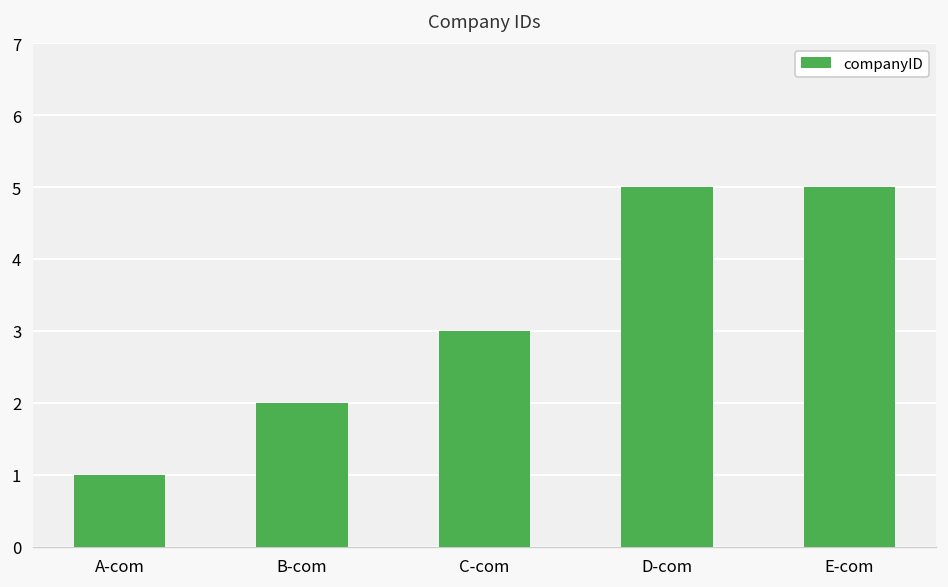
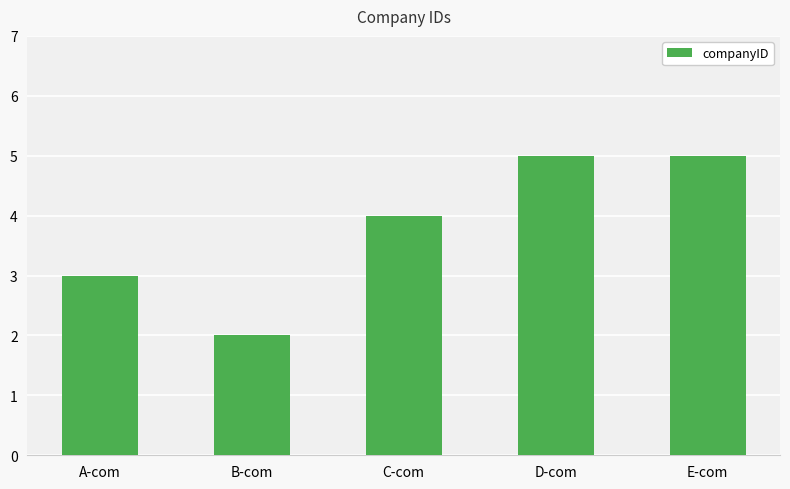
  {
-   "A-com": 1,
+   "A-com": 3,
    "B-com": 2,
-   "C-com": 3,
+   "C-com": 4,
    "D-com": 5,
    "E-com": 5
  }
